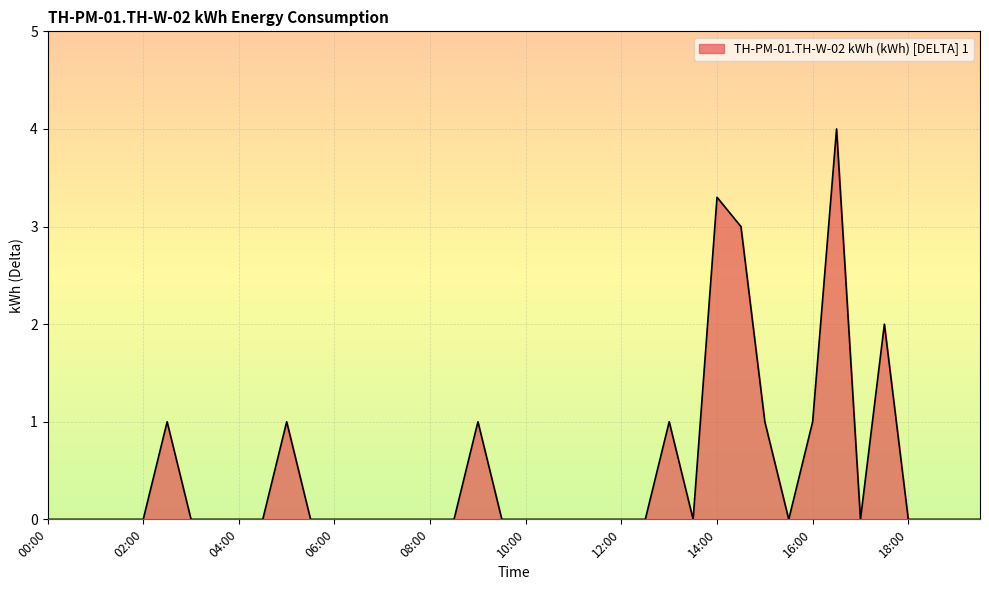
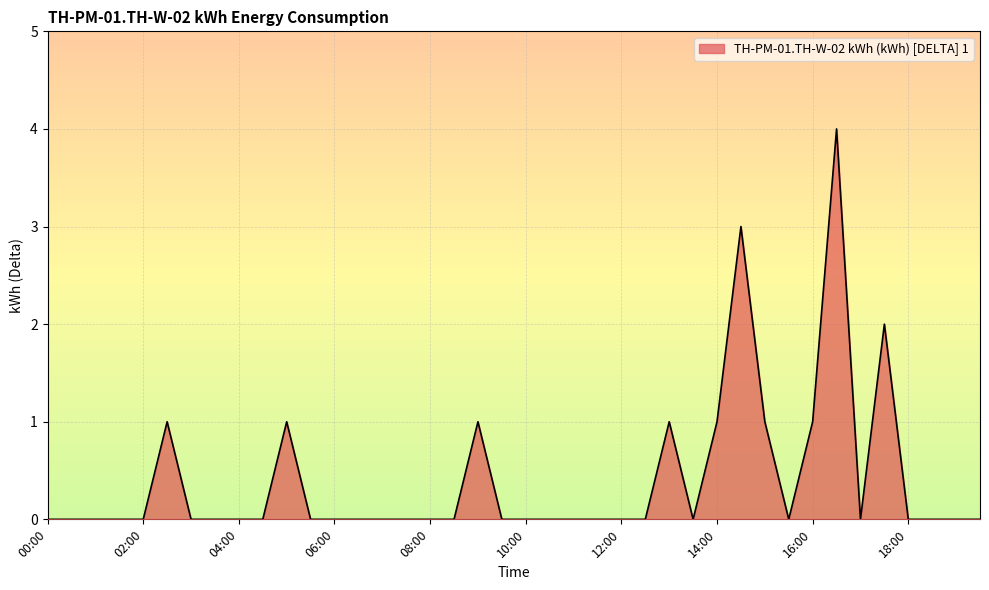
  {
    "00:00": 0.0,
    "02:00": 0.0,
    "04:00": 0.0,
    "06:00": 0.0,
    "08:00": 0.0,
    "10:00": 0.0,
    "12:00": 0.0,
-   "14:00": 3.3,
+   "14:00": 1.0,
    "16:00": 1.0,
    "18:00": 0.0
  }
